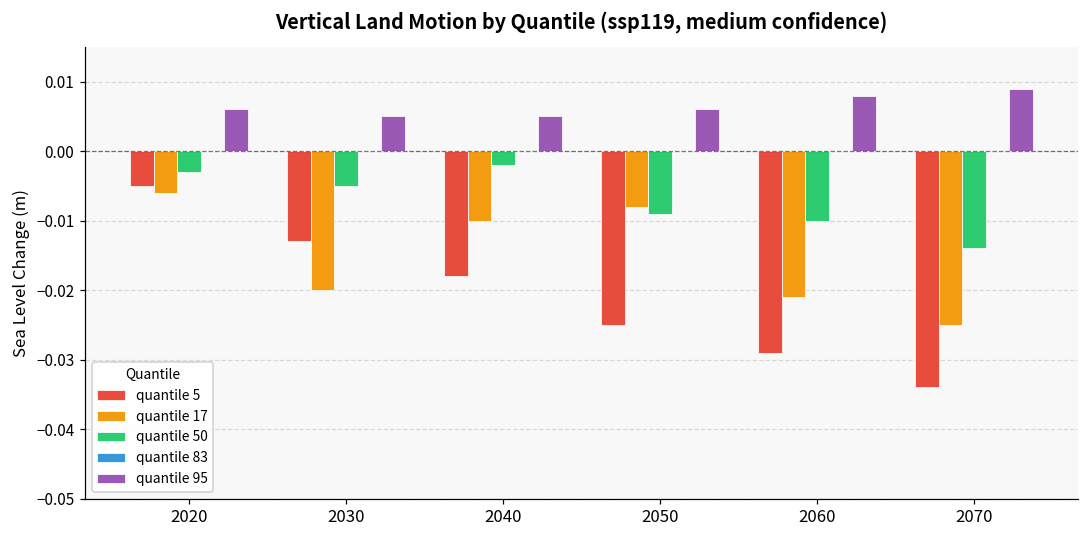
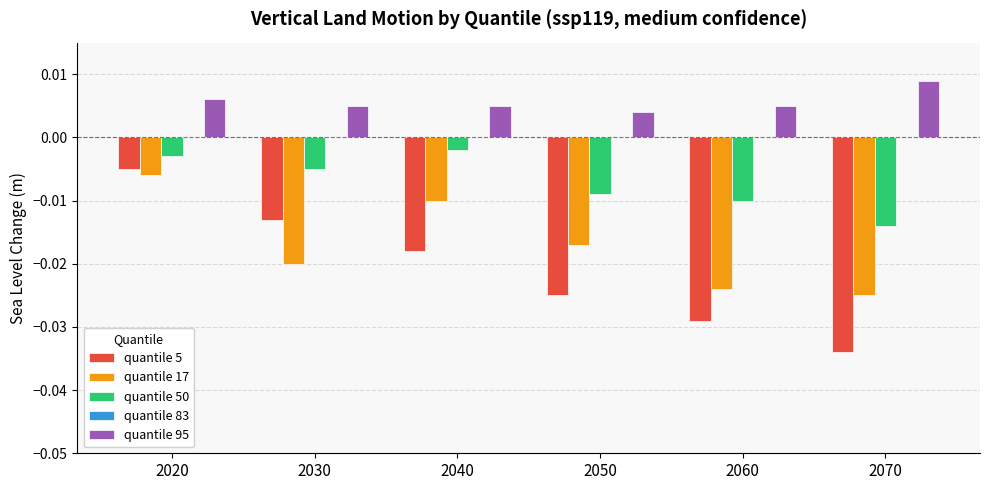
  {
    "quantile 5": {
      "2020": -0.005,
      "2030": -0.013,
      "2040": -0.018,
      "2050": -0.025,
      "2060": -0.029,
      "2070": -0.034
    },
    "quantile 17": {
      "2020": -0.006,
      "2030": -0.020,
      "2040": -0.010,
-     "2050": -0.008,
-     "2060": -0.021,
+     "2050": -0.017,
+     "2060": -0.024,
      "2070": -0.025
    },
    "quantile 50": {
      "2020": -0.003,
      "2030": -0.005,
      "2040": -0.002,
      "2050": -0.009,
      "2060": -0.010,
      "2070": -0.014
    },
    "quantile 83": {
      "2020": 0.000,
      "2030": 0.000,
      "2040": 0.000,
      "2050": 0.000,
      "2060": 0.000,
      "2070": 0.000
    },
    "quantile 95": {
      "2020": 0.006,
      "2030": 0.005,
      "2040": 0.005,
-     "2050": 0.006,
-     "2060": 0.008,
+     "2050": 0.004,
+     "2060": 0.005,
      "2070": 0.009
    }
  }
